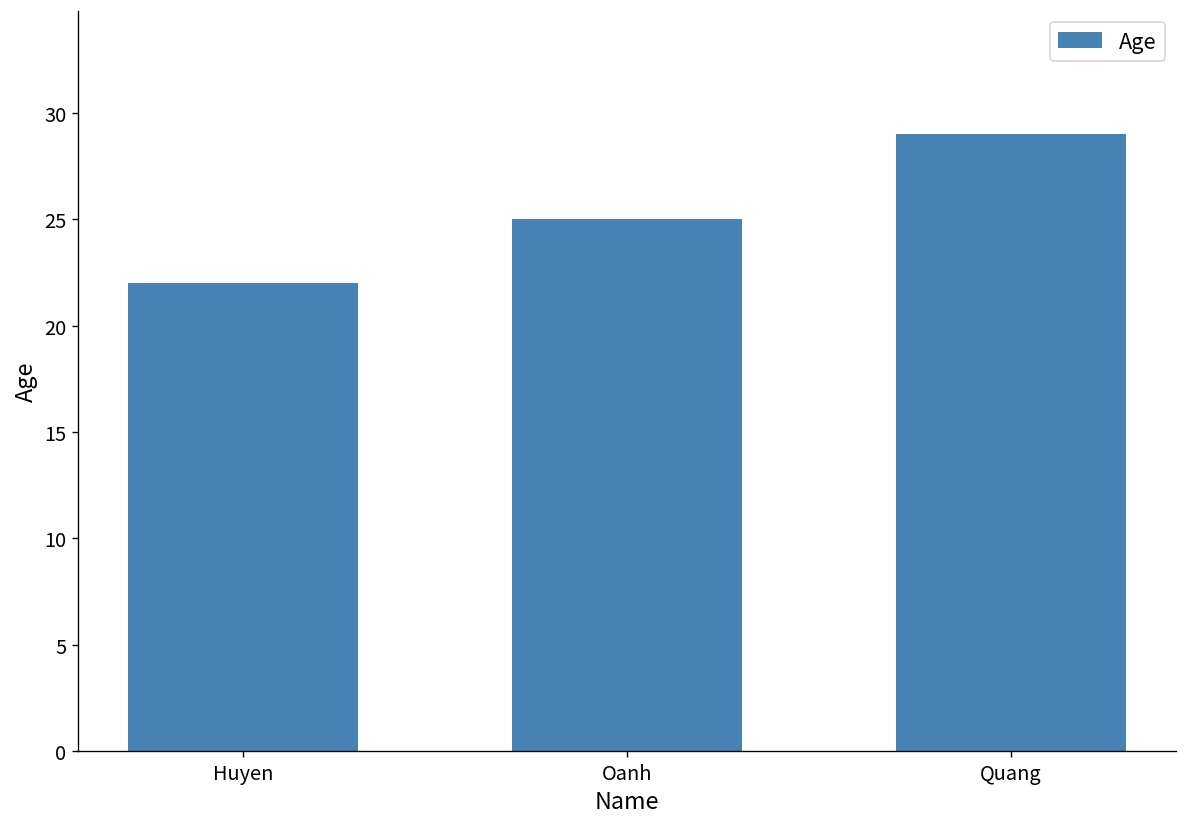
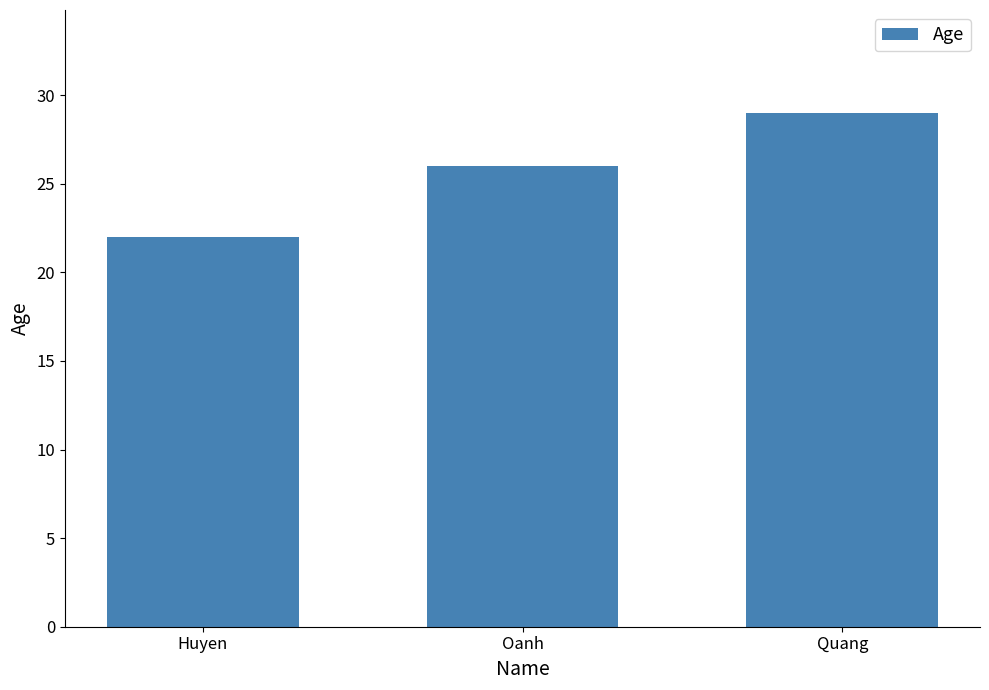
  {
    "Huyen": 22,
-   "Oanh": 25,
+   "Oanh": 26,
    "Quang": 29
  }
